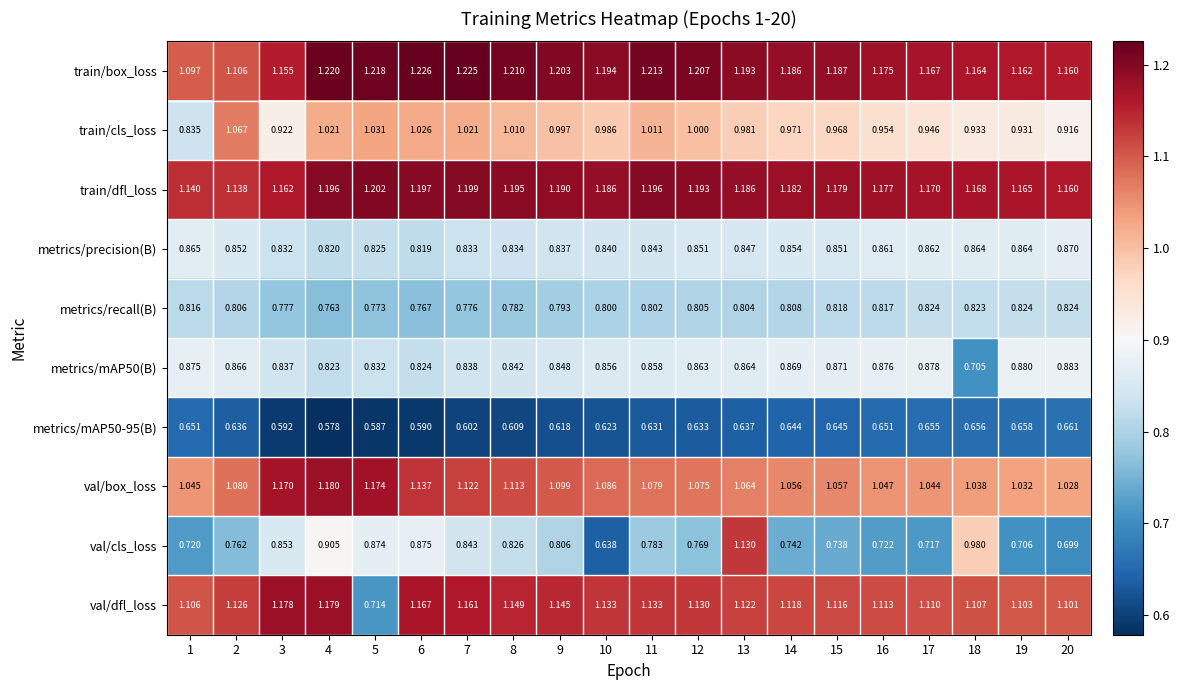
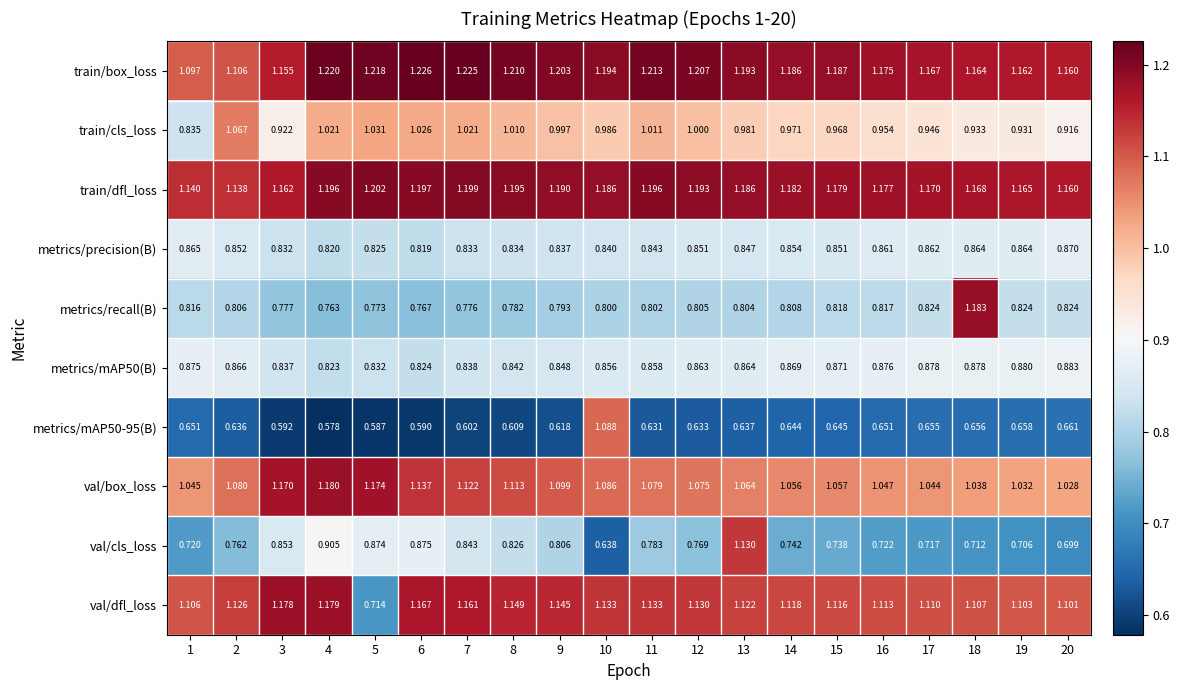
  {
    "train/box_loss": {
      "1": 1.097,
      "2": 1.106,
      "3": 1.155,
      "4": 1.220,
      "5": 1.218,
      "6": 1.226,
      "7": 1.225,
      "8": 1.210,
      "9": 1.203,
      "10": 1.194,
      "11": 1.213,
      "12": 1.207,
      "13": 1.193,
      "14": 1.186,
      "15": 1.187,
      "16": 1.175,
      "17": 1.167,
      "18": 1.164,
      "19": 1.162,
      "20": 1.160
    },
    "train/cls_loss": {
      "1": 0.835,
      "2": 1.067,
      "3": 0.922,
      "4": 1.021,
      "5": 1.031,
      "6": 1.026,
      "7": 1.021,
      "8": 1.010,
      "9": 0.997,
      "10": 0.986,
      "11": 1.011,
      "12": 1.000,
      "13": 0.981,
      "14": 0.971,
      "15": 0.968,
      "16": 0.954,
      "17": 0.946,
      "18": 0.933,
      "19": 0.931,
      "20": 0.916
    },
    "train/dfl_loss": {
      "1": 1.140,
      "2": 1.138,
      "3": 1.162,
      "4": 1.196,
      "5": 1.202,
      "6": 1.197,
      "7": 1.199,
      "8": 1.195,
      "9": 1.190,
      "10": 1.186,
      "11": 1.196,
      "12": 1.193,
      "13": 1.186,
      "14": 1.182,
      "15": 1.179,
      "16": 1.177,
      "17": 1.170,
      "18": 1.168,
      "19": 1.165,
      "20": 1.160
    },
    "metrics/precision(B)": {
      "1": 0.865,
      "2": 0.852,
      "3": 0.832,
      "4": 0.820,
      "5": 0.825,
      "6": 0.819,
      "7": 0.833,
      "8": 0.834,
      "9": 0.837,
      "10": 0.840,
      "11": 0.843,
      "12": 0.851,
      "13": 0.847,
      "14": 0.854,
      "15": 0.851,
      "16": 0.861,
      "17": 0.862,
      "18": 0.864,
      "19": 0.864,
      "20": 0.870
    },
    "metrics/recall(B)": {
      "1": 0.816,
      "2": 0.806,
      "3": 0.777,
      "4": 0.763,
      "5": 0.773,
      "6": 0.767,
      "7": 0.776,
      "8": 0.782,
      "9": 0.793,
      "10": 0.800,
      "11": 0.802,
      "12": 0.805,
      "13": 0.804,
      "14": 0.808,
      "15": 0.818,
      "16": 0.817,
      "17": 0.824,
-     "18": 0.823,
+     "18": 1.183,
      "19": 0.824,
      "20": 0.824
    },
    "metrics/mAP50(B)": {
      "1": 0.875,
      "2": 0.866,
      "3": 0.837,
      "4": 0.823,
      "5": 0.832,
      "6": 0.824,
      "7": 0.838,
      "8": 0.842,
      "9": 0.848,
      "10": 0.856,
      "11": 0.858,
      "12": 0.863,
      "13": 0.864,
      "14": 0.869,
      "15": 0.871,
      "16": 0.876,
      "17": 0.878,
-     "18": 0.705,
+     "18": 0.878,
      "19": 0.880,
      "20": 0.883
    },
    "metrics/mAP50-95(B)": {
      "1": 0.651,
      "2": 0.636,
      "3": 0.592,
      "4": 0.578,
      "5": 0.587,
      "6": 0.590,
      "7": 0.602,
      "8": 0.609,
      "9": 0.618,
-     "10": 0.623,
+     "10": 1.088,
      "11": 0.631,
      "12": 0.633,
      "13": 0.637,
      "14": 0.644,
      "15": 0.645,
      "16": 0.651,
      "17": 0.655,
      "18": 0.656,
      "19": 0.658,
      "20": 0.661
    },
    "val/box_loss": {
      "1": 1.045,
      "2": 1.080,
      "3": 1.170,
      "4": 1.180,
      "5": 1.174,
      "6": 1.137,
      "7": 1.122,
      "8": 1.113,
      "9": 1.099,
      "10": 1.086,
      "11": 1.079,
      "12": 1.075,
      "13": 1.064,
      "14": 1.056,
      "15": 1.057,
      "16": 1.047,
      "17": 1.044,
      "18": 1.038,
      "19": 1.032,
      "20": 1.028
    },
    "val/cls_loss": {
      "1": 0.720,
      "2": 0.762,
      "3": 0.853,
      "4": 0.905,
      "5": 0.874,
      "6": 0.875,
      "7": 0.843,
      "8": 0.826,
      "9": 0.806,
      "10": 0.638,
      "11": 0.783,
      "12": 0.769,
      "13": 1.130,
      "14": 0.742,
      "15": 0.738,
      "16": 0.722,
      "17": 0.717,
-     "18": 0.980,
+     "18": 0.712,
      "19": 0.706,
      "20": 0.699
    },
    "val/dfl_loss": {
      "1": 1.106,
      "2": 1.126,
      "3": 1.178,
      "4": 1.179,
      "5": 0.714,
      "6": 1.167,
      "7": 1.161,
      "8": 1.149,
      "9": 1.145,
      "10": 1.133,
      "11": 1.133,
      "12": 1.130,
      "13": 1.122,
      "14": 1.118,
      "15": 1.116,
      "16": 1.113,
      "17": 1.110,
      "18": 1.107,
      "19": 1.103,
      "20": 1.101
    }
  }
